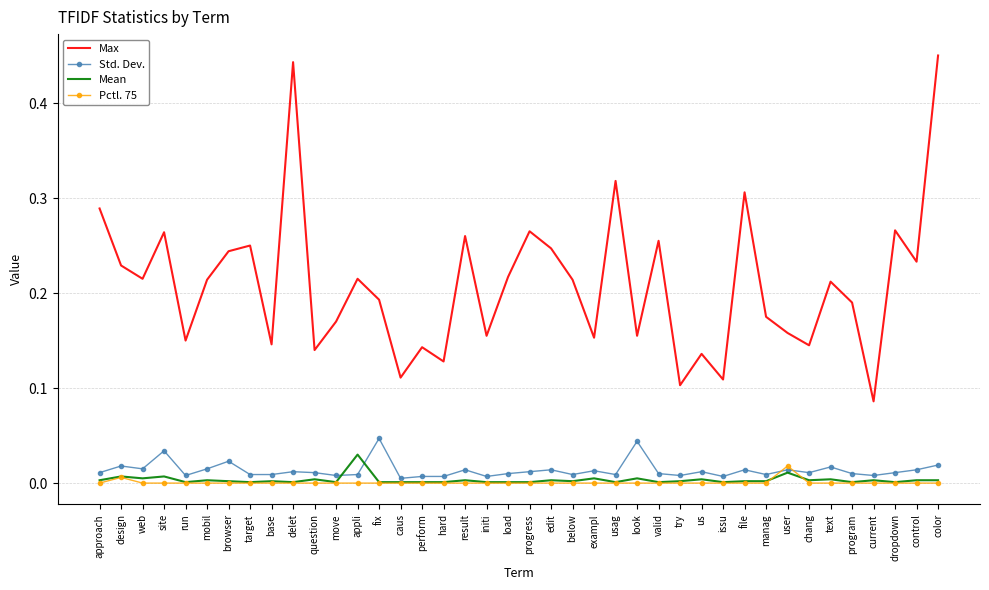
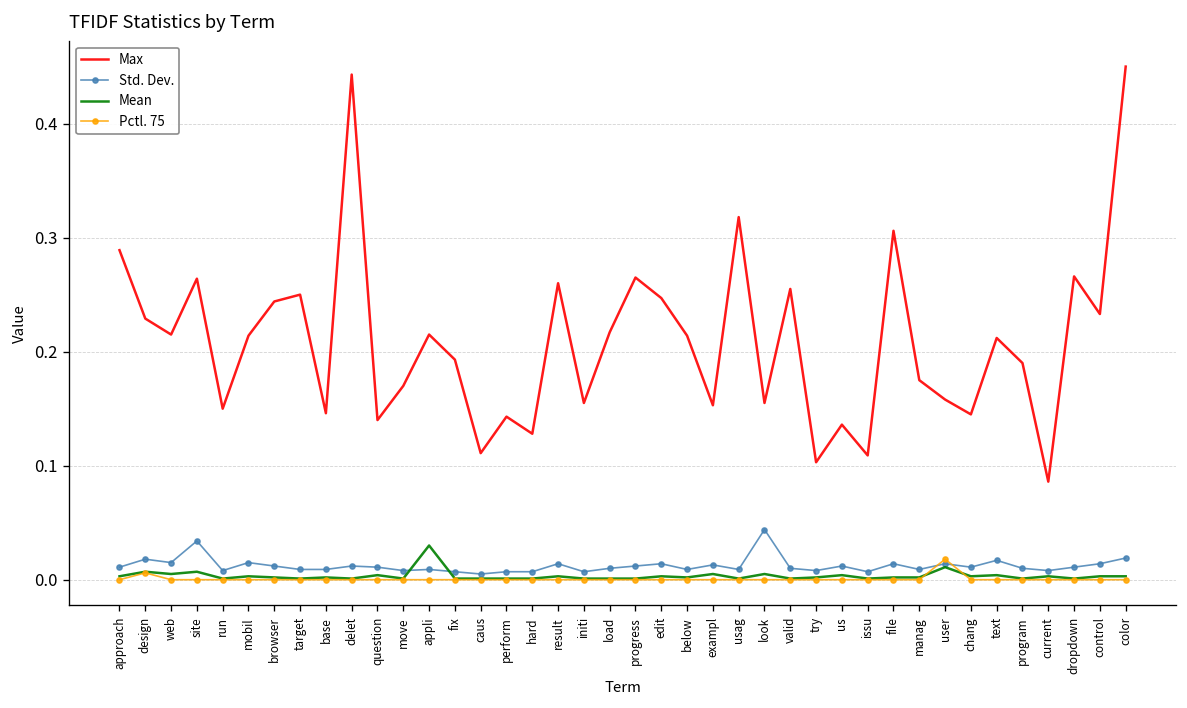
  {
    "Max": {
      "approach": 0.29,
      "design": 0.23,
      "web": 0.22,
      "site": 0.26,
      "run": 0.15,
      "mobil": 0.21,
      "browser": 0.24,
      "target": 0.25,
      "base": 0.15,
      "delet": 0.44,
      "question": 0.14,
      "move": 0.17,
      "appli": 0.22,
      "fix": 0.19,
      "caus": 0.11,
      "perform": 0.14,
      "hard": 0.13,
      "result": 0.26,
      "initi": 0.16,
      "load": 0.22,
      "progress": 0.27,
      "edit": 0.25,
      "below": 0.21,
      "exampl": 0.15,
      "usag": 0.32,
      "look": 0.16,
      "valid": 0.26,
      "try": 0.10,
      "us": 0.14,
      "issu": 0.11,
      "file": 0.31,
      "manag": 0.18,
      "user": 0.16,
      "chang": 0.15,
      "text": 0.21,
      "program": 0.19,
      "current": 0.09,
      "dropdown": 0.27,
      "control": 0.23,
      "color": 0.45
    },
    "Std. Dev.": {
      "approach": 0.01,
      "design": 0.02,
      "web": 0.02,
      "site": 0.03,
      "run": 0.01,
      "mobil": 0.02,
-     "browser": 0.02,
+     "browser": 0.01,
      "target": 0.01,
      "base": 0.01,
      "delet": 0.01,
      "question": 0.01,
      "move": 0.01,
      "appli": 0.01,
-     "fix": 0.05,
+     "fix": 0.01,
      "caus": 0.01,
      "perform": 0.01,
      "hard": 0.01,
      "result": 0.01,
      "initi": 0.01,
      "load": 0.01,
      "progress": 0.01,
      "edit": 0.01,
      "below": 0.01,
      "exampl": 0.01,
      "usag": 0.01,
      "look": 0.04,
      "valid": 0.01,
      "try": 0.01,
      "us": 0.01,
      "issu": 0.01,
      "file": 0.01,
      "manag": 0.01,
      "user": 0.01,
      "chang": 0.01,
      "text": 0.02,
      "program": 0.01,
      "current": 0.01,
      "dropdown": 0.01,
      "control": 0.01,
      "color": 0.02
    },
    "Mean": {
      "approach": 0.00,
      "web": 0.01,
      "site": 0.01,
      "mobil": 0.00,
      "question": 0.00,
      "appli": 0.03,
      "result": 0.00,
      "edit": 0.00,
      "exampl": 0.01,
      "look": 0.01,
      "us": 0.00,
      "user": 0.01,
      "chang": 0.00,
      "text": 0.00,
      "current": 0.00,
      "control": 0.00,
      "color": 0.00
    },
    "Pctl. 75": {
      "approach": 0.00,
      "web": 0.00,
      "site": 0.00,
      "mobil": 0.00,
      "question": 0.00,
      "appli": 0.00,
      "result": 0.00,
      "edit": 0.00,
      "exampl": 0.00,
      "look": 0.00,
      "us": 0.00,
      "user": 0.02,
      "chang": 0.00,
      "text": 0.00,
      "current": 0.00,
      "control": 0.00,
      "color": 0.00
    }
  }
